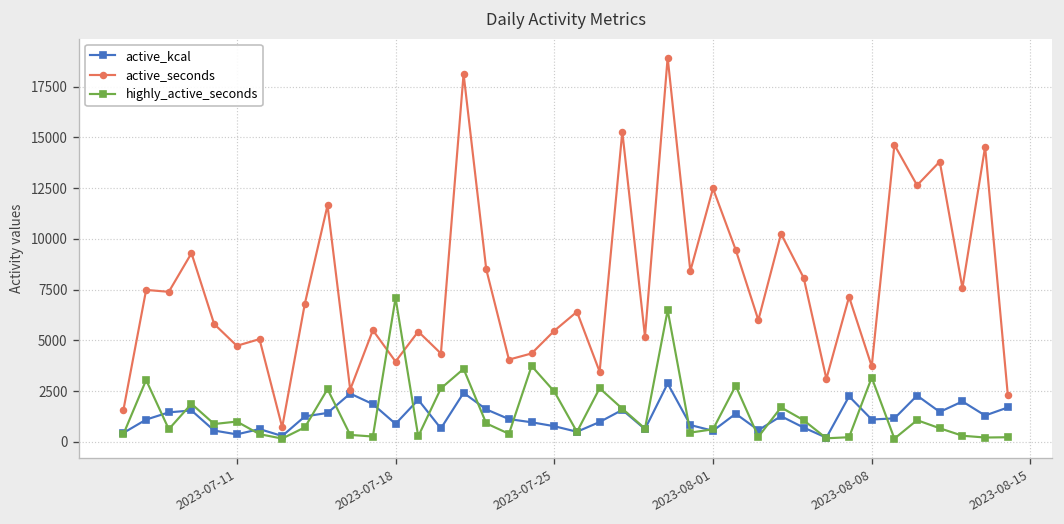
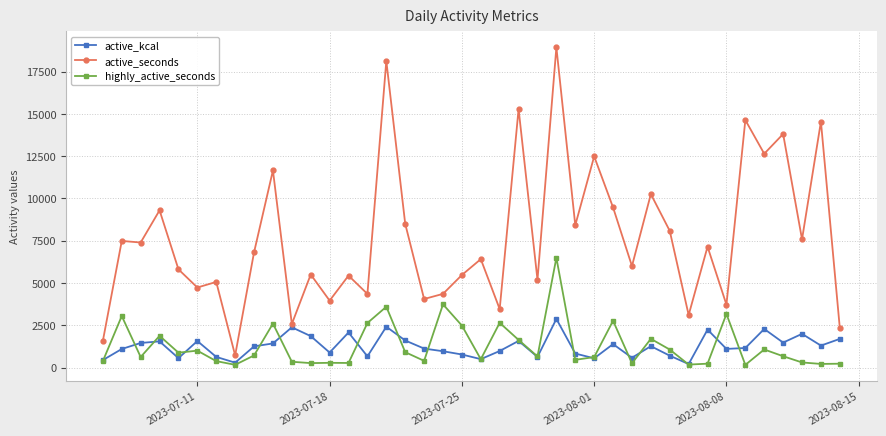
  {
    "active_kcal": {
-     "2023-07-11": 400,
+     "2023-07-11": 1600,
      "2023-07-18": 900,
      "2023-07-25": 800,
      "2023-08-08": 1100
    },
    "active_seconds": {
      "2023-07-11": 4700,
      "2023-07-18": 4000,
      "2023-07-25": 5500,
      "2023-08-01": 12500,
      "2023-08-08": 3700
    },
    "highly_active_seconds": {
      "2023-07-11": 1000,
-     "2023-07-18": 7100,
+     "2023-07-18": 300,
      "2023-07-25": 2500,
      "2023-08-08": 3200
    }
  }
